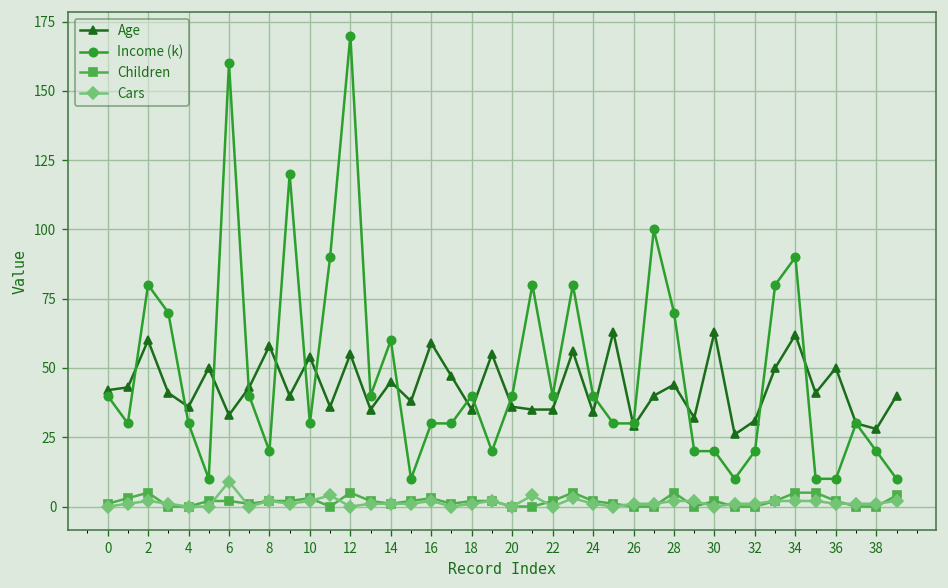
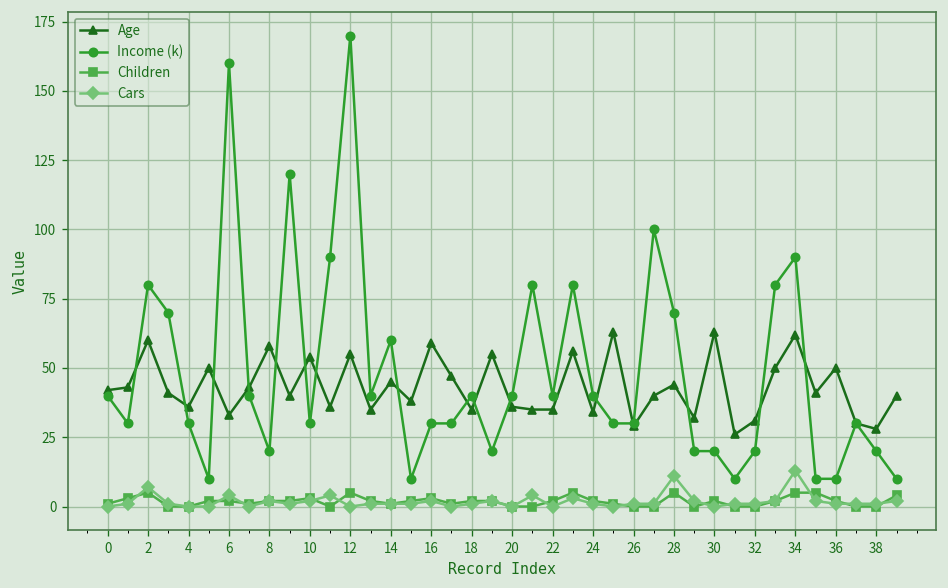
  {
    "Cars": {
-     "2": 2,
-     "6": 9,
+     "2": 7,
+     "6": 4,
      "12": 0,
      "22": 0,
-     "28": 2,
+     "28": 11,
      "30": 0,
-     "34": 2
+     "34": 13
    }
  }
